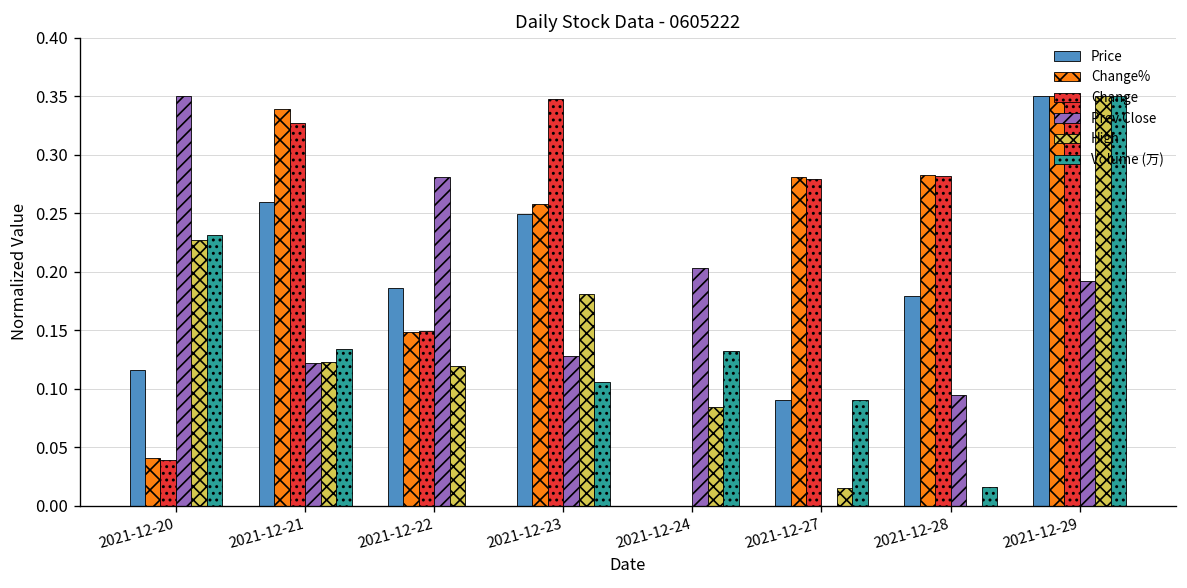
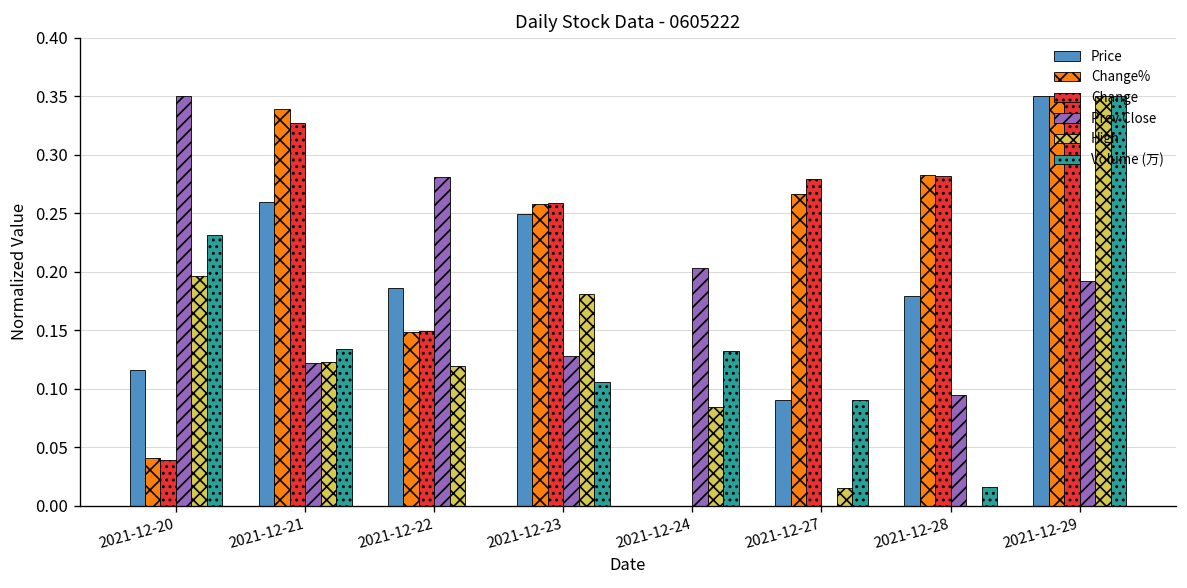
  {
    "Change%": {
      "2021-12-20": 0.04,
      "2021-12-21": 0.34,
      "2021-12-22": 0.15,
      "2021-12-23": 0.26,
      "2021-12-24": 0.00,
-     "2021-12-27": 0.28,
+     "2021-12-27": 0.27,
      "2021-12-28": 0.28,
      "2021-12-29": 0.35
    },
    "Change": {
      "2021-12-20": 0.04,
      "2021-12-21": 0.33,
      "2021-12-22": 0.15,
-     "2021-12-23": 0.35,
+     "2021-12-23": 0.26,
      "2021-12-24": 0.00,
      "2021-12-27": 0.28,
      "2021-12-28": 0.28,
      "2021-12-29": 0.35
    },
    "Prev Close": {
      "2021-12-20": 0.35,
      "2021-12-21": 0.12,
      "2021-12-22": 0.28,
      "2021-12-23": 0.13,
      "2021-12-24": 0.20,
      "2021-12-27": 0.00,
      "2021-12-28": 0.09,
      "2021-12-29": 0.19
    },
    "High": {
-     "2021-12-20": 0.23,
+     "2021-12-20": 0.20,
      "2021-12-21": 0.12,
      "2021-12-22": 0.12,
      "2021-12-23": 0.18,
      "2021-12-24": 0.08,
      "2021-12-27": 0.02,
      "2021-12-28": 0.00,
      "2021-12-29": 0.35
    }
  }
